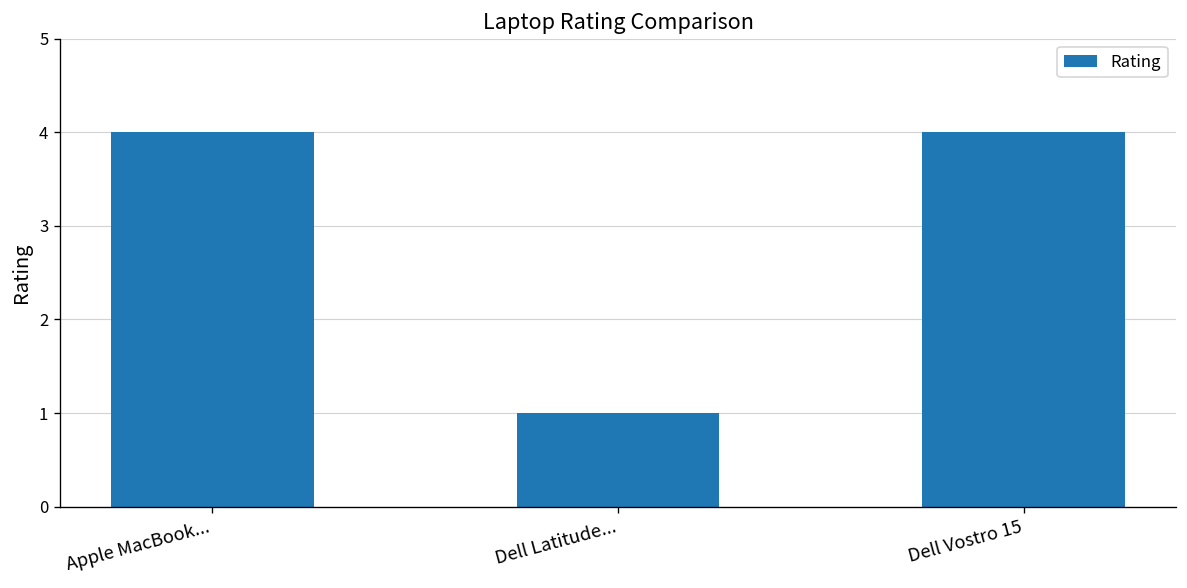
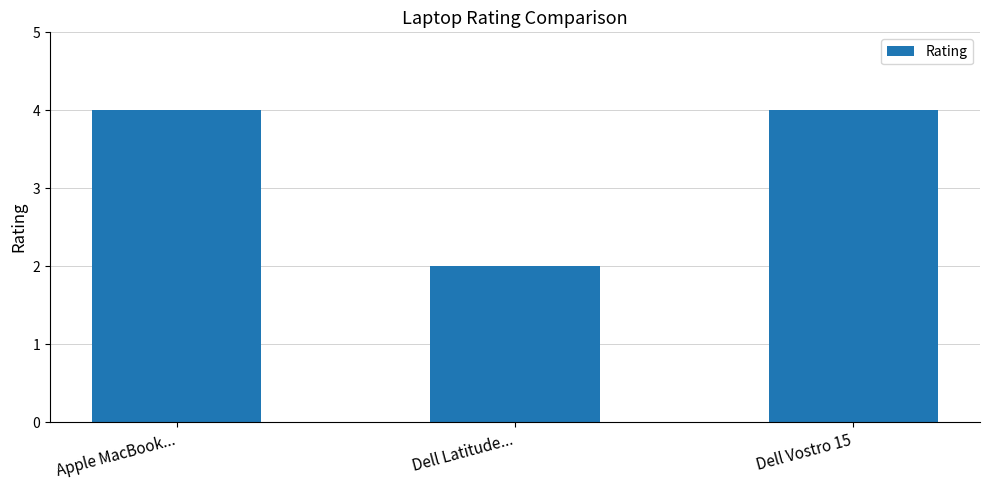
  {
    "Apple MacBook...": 4,
-   "Dell Latitude...": 1,
+   "Dell Latitude...": 2,
    "Dell Vostro 15": 4
  }
